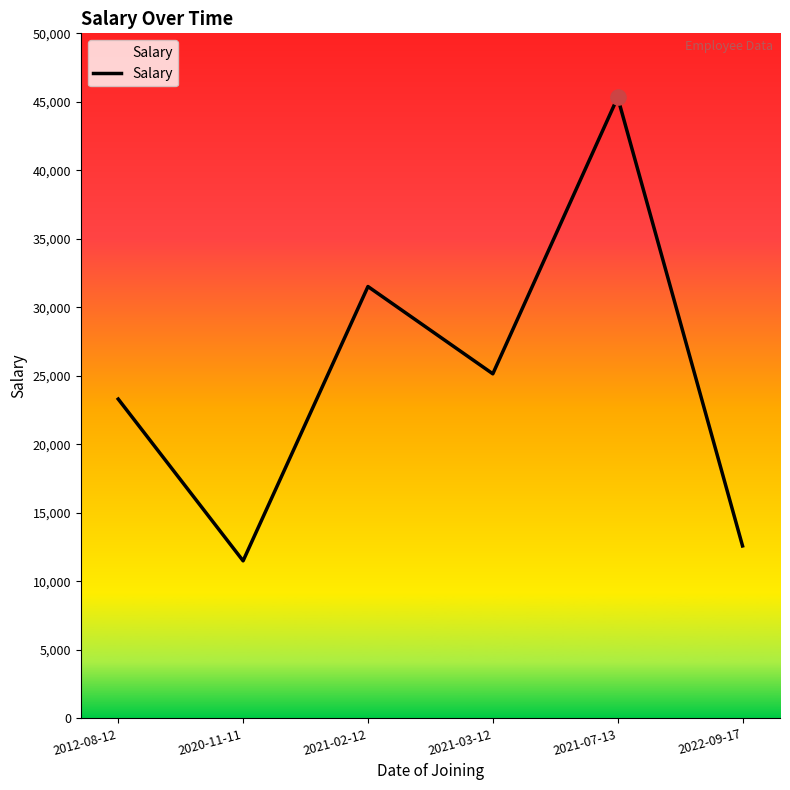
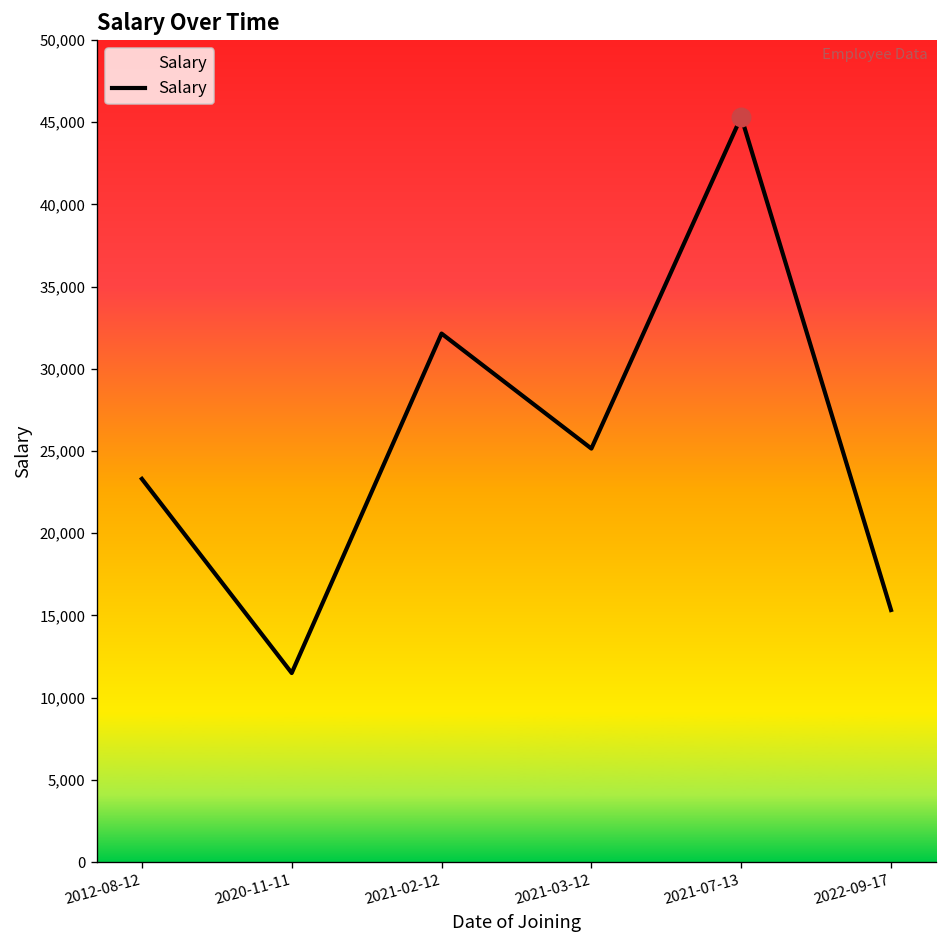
  {
    "Salary": {
      "2012-08-12": "23,300",
      "2020-11-11": "11,500",
-     "2021-02-12": "31,500",
+     "2021-02-12": "32,100",
      "2021-03-12": "25,200",
-     "2022-09-17": "12,600"
+     "2022-09-17": "15,300"
    }
  }
